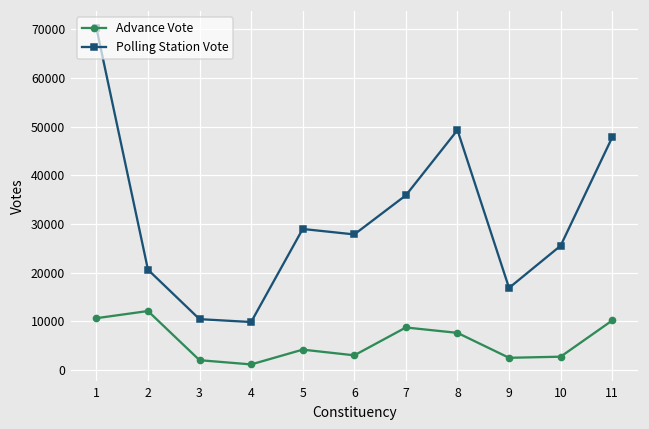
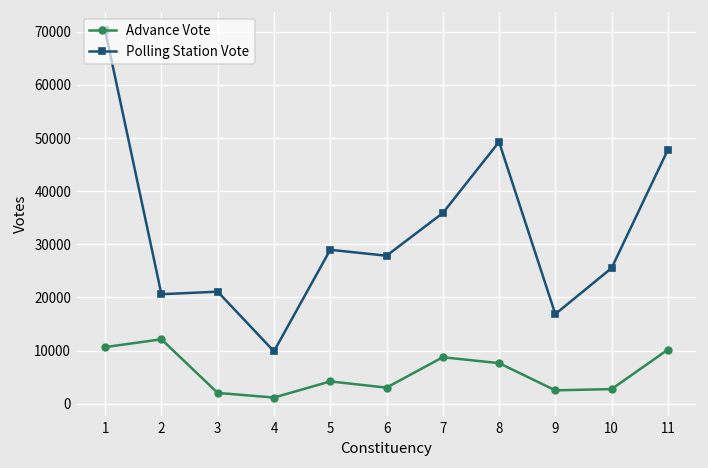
  {
    "Advance Vote": {
      "1": 11000,
      "2": 12000,
      "3": 2000,
      "4": 1000,
      "5": 4000,
      "6": 3000,
      "7": 9000,
      "8": 8000,
      "9": 3000,
      "10": 3000,
      "11": 10000
    },
    "Polling Station Vote": {
      "2": 21000,
-     "3": 10000,
+     "3": 21000,
      "4": 10000,
      "5": 29000,
      "6": 28000,
      "7": 36000,
      "8": 49000,
      "9": 17000,
      "10": 26000,
      "11": 48000
    }
  }
